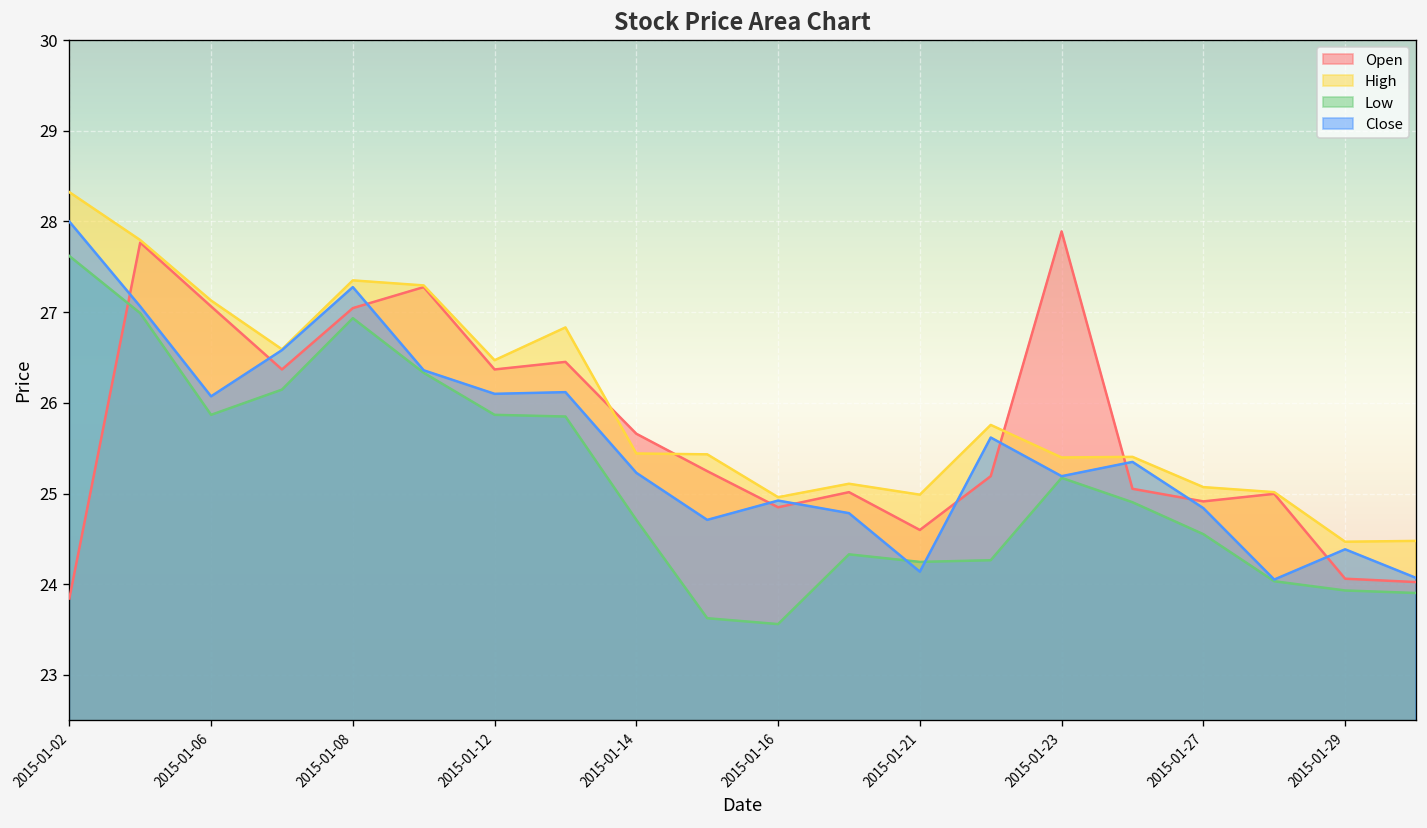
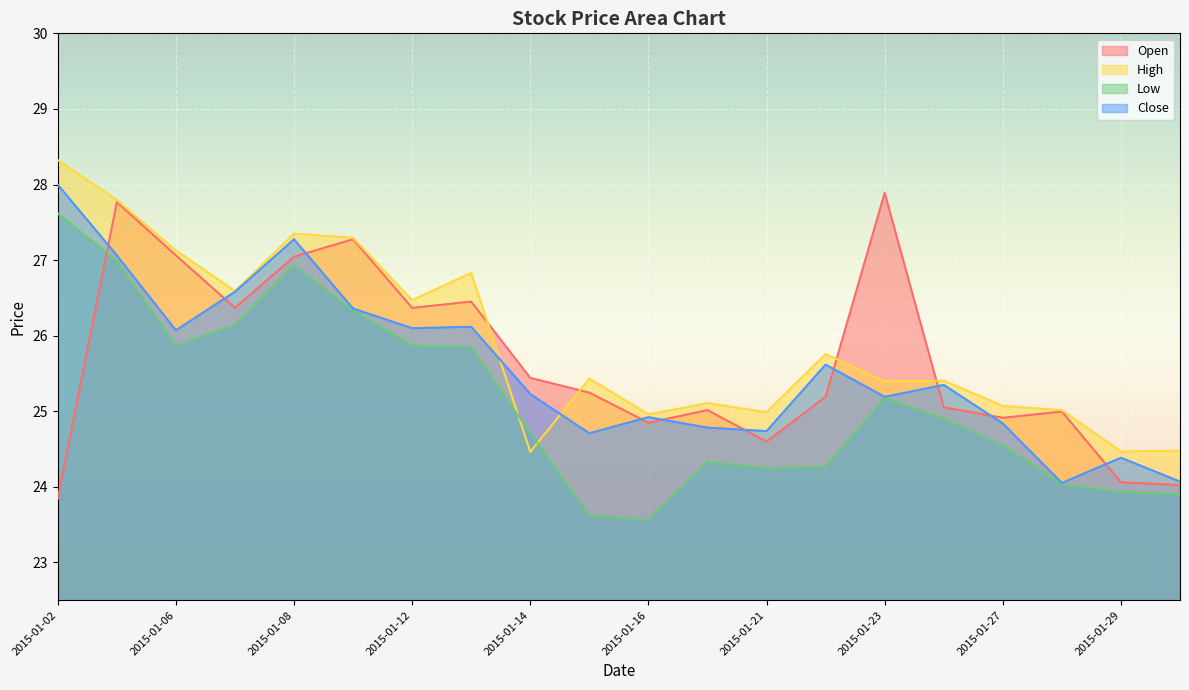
  {
    "Open": {
      "2015-01-02": 23.8,
      "2015-01-06": 27.1,
      "2015-01-08": 27.0,
      "2015-01-12": 26.4,
-     "2015-01-14": 25.7,
+     "2015-01-14": 25.4,
      "2015-01-16": 24.8,
      "2015-01-21": 24.6,
      "2015-01-23": 27.9,
      "2015-01-27": 24.9,
      "2015-01-29": 24.1
    },
    "High": {
      "2015-01-02": 28.3,
      "2015-01-06": 27.1,
      "2015-01-08": 27.3,
      "2015-01-12": 26.5,
-     "2015-01-14": 25.4,
+     "2015-01-14": 24.5,
      "2015-01-16": 25.0,
      "2015-01-21": 25.0,
      "2015-01-23": 25.4,
      "2015-01-27": 25.1,
      "2015-01-29": 24.5
    },
    "Low": {
      "2015-01-02": 27.6,
      "2015-01-06": 25.9,
      "2015-01-08": 26.9,
      "2015-01-12": 25.9,
      "2015-01-14": 24.7,
      "2015-01-16": 23.6,
      "2015-01-21": 24.2,
      "2015-01-27": 24.6,
      "2015-01-29": 23.9
    },
    "Close": {
      "2015-01-02": 28.0,
      "2015-01-06": 26.1,
      "2015-01-08": 27.3,
      "2015-01-12": 26.1,
      "2015-01-14": 25.2,
      "2015-01-16": 24.9,
-     "2015-01-21": 24.1,
+     "2015-01-21": 24.7,
      "2015-01-27": 24.8,
      "2015-01-29": 24.4
    }
  }
